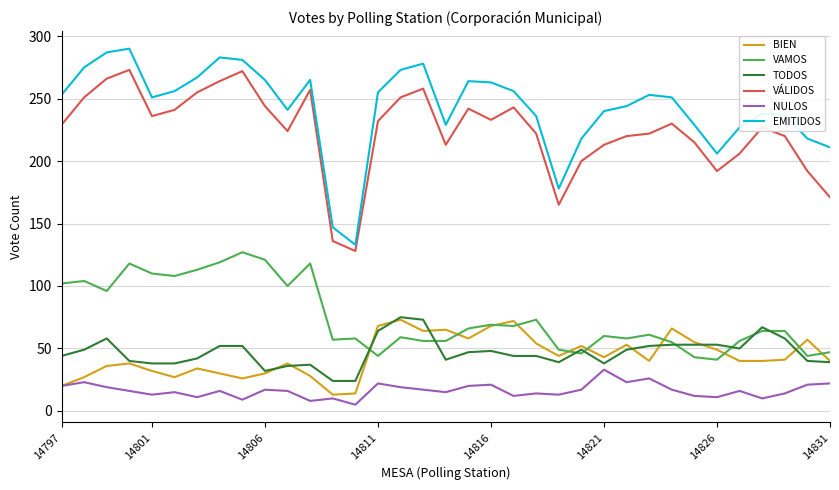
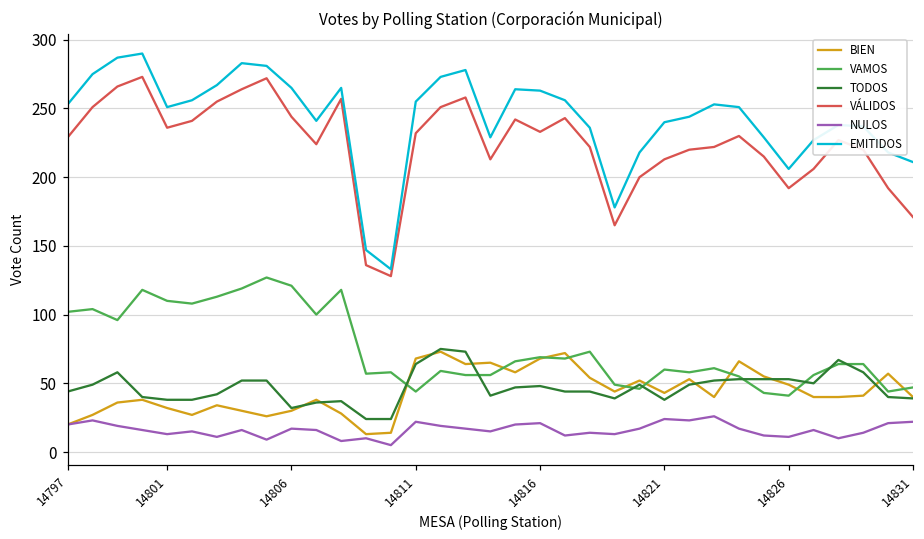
  {
    "BIEN": {
      "14801": 32,
      "14811": 68,
      "14821": 43,
      "14826": 49
    },
    "VAMOS": {
      "14797": 102,
      "14801": 110,
      "14806": 121,
      "14811": 44,
      "14821": 60,
      "14826": 41,
      "14831": 47
    },
    "TODOS": {
      "14797": 44,
      "14801": 38,
      "14811": 64,
      "14816": 48,
      "14821": 38,
      "14826": 53
    },
    "VÁLIDOS": {
      "14797": 229,
      "14801": 236,
      "14806": 244,
      "14811": 232,
      "14816": 233,
      "14821": 213,
      "14826": 192,
      "14831": 171
    },
    "NULOS": {
      "14801": 13,
      "14806": 17,
      "14811": 22,
      "14816": 21,
-     "14821": 33,
+     "14821": 24,
      "14826": 11,
      "14831": 22
    },
    "EMITIDOS": {
      "14797": 253,
      "14801": 251,
      "14806": 265,
      "14811": 255,
      "14816": 263,
      "14821": 240,
      "14826": 206,
      "14831": 211
    }
  }
